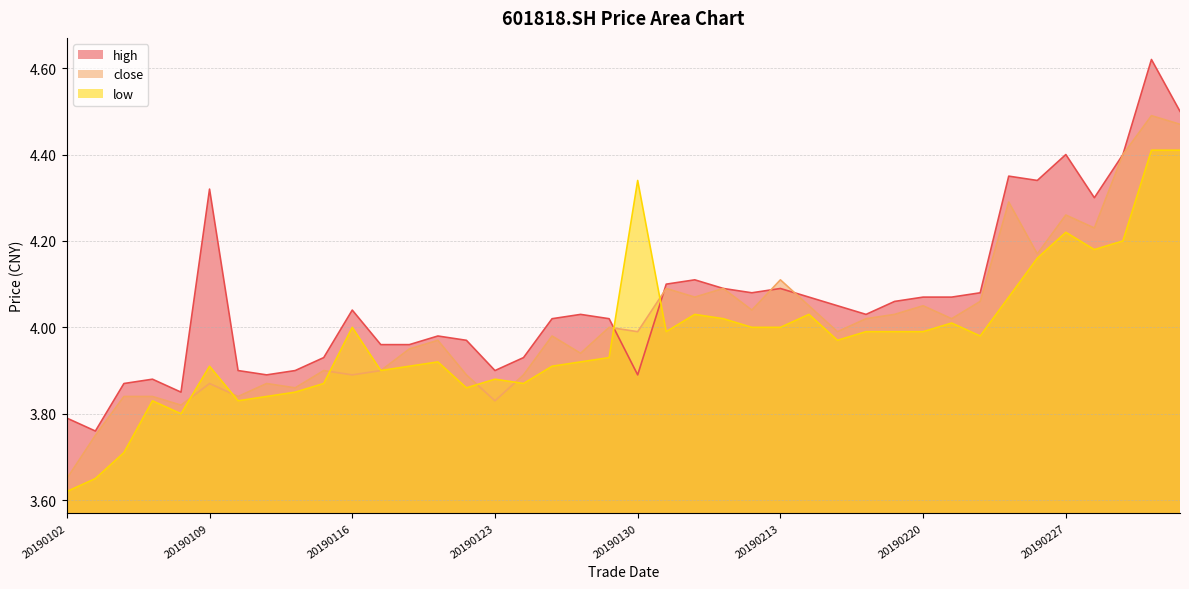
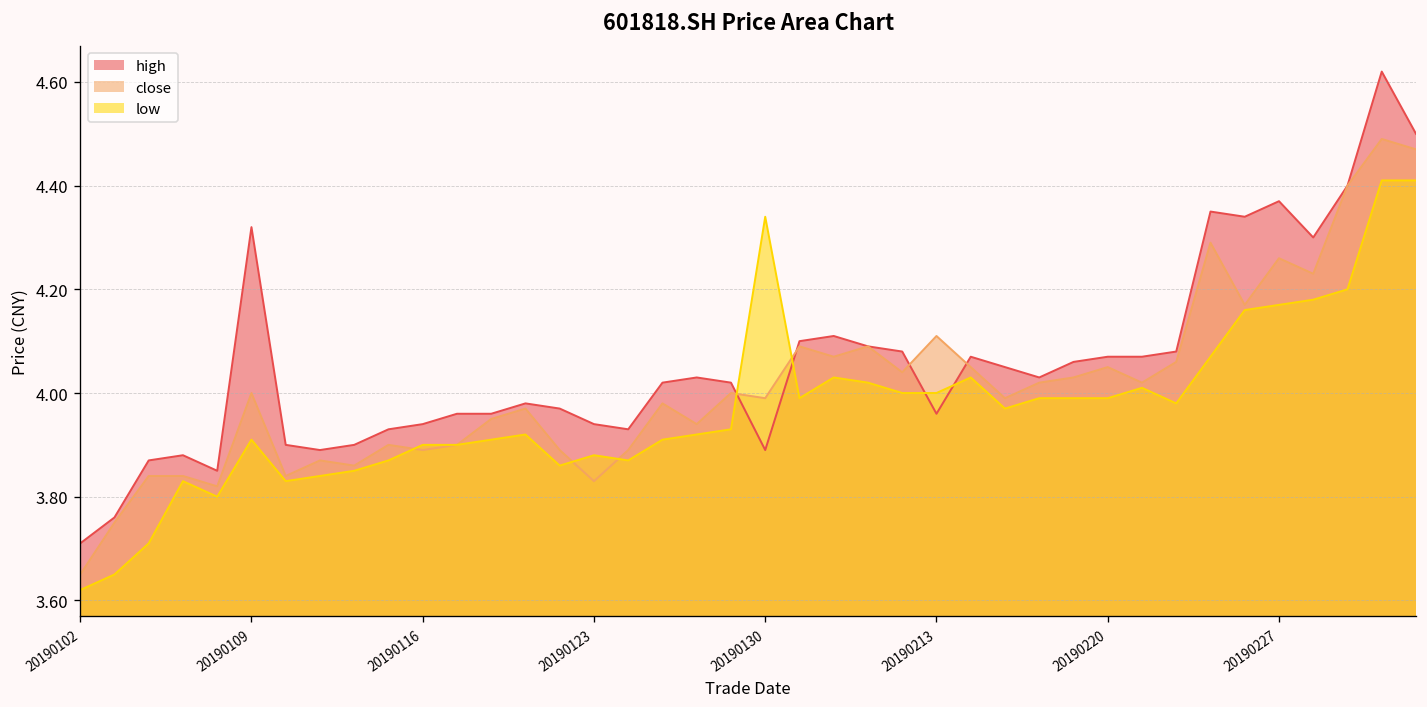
  {
    "high": {
-     "20190102": 3.79,
+     "20190102": 3.71,
      "20190109": 4.32,
-     "20190116": 4.04,
-     "20190123": 3.90,
+     "20190116": 3.94,
+     "20190123": 3.94,
      "20190130": 3.89,
-     "20190213": 4.09,
+     "20190213": 3.96,
      "20190220": 4.07,
-     "20190227": 4.40
+     "20190227": 4.37
    },
    "close": {
      "20190102": 3.65,
-     "20190109": 3.87,
+     "20190109": 4.00,
      "20190116": 3.89,
      "20190123": 3.83,
      "20190130": 3.99,
      "20190213": 4.11,
      "20190220": 4.05,
      "20190227": 4.26
    },
    "low": {
      "20190102": 3.62,
      "20190109": 3.91,
-     "20190116": 4.0,
+     "20190116": 3.9,
      "20190123": 3.88,
      "20190130": 4.34,
      "20190213": 4.00,
      "20190220": 3.99,
-     "20190227": 4.22
+     "20190227": 4.17
    }
  }
